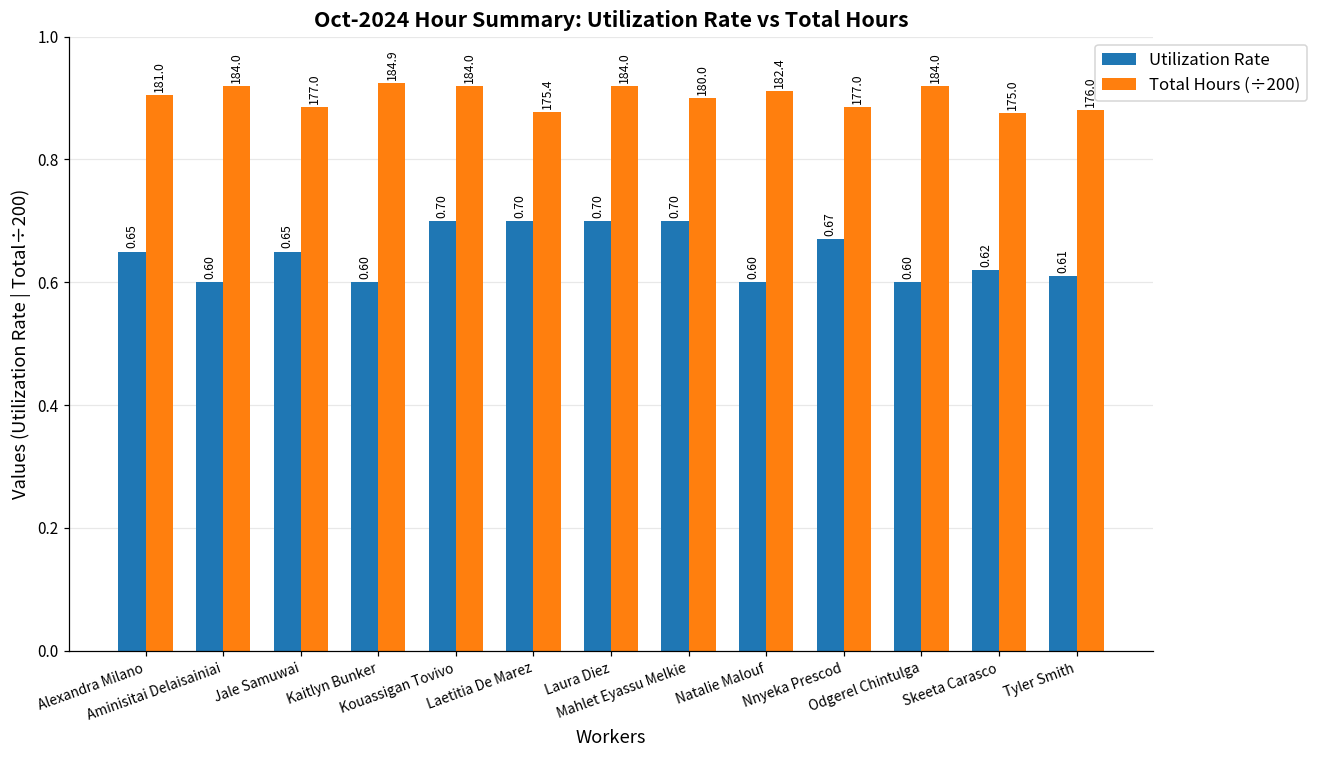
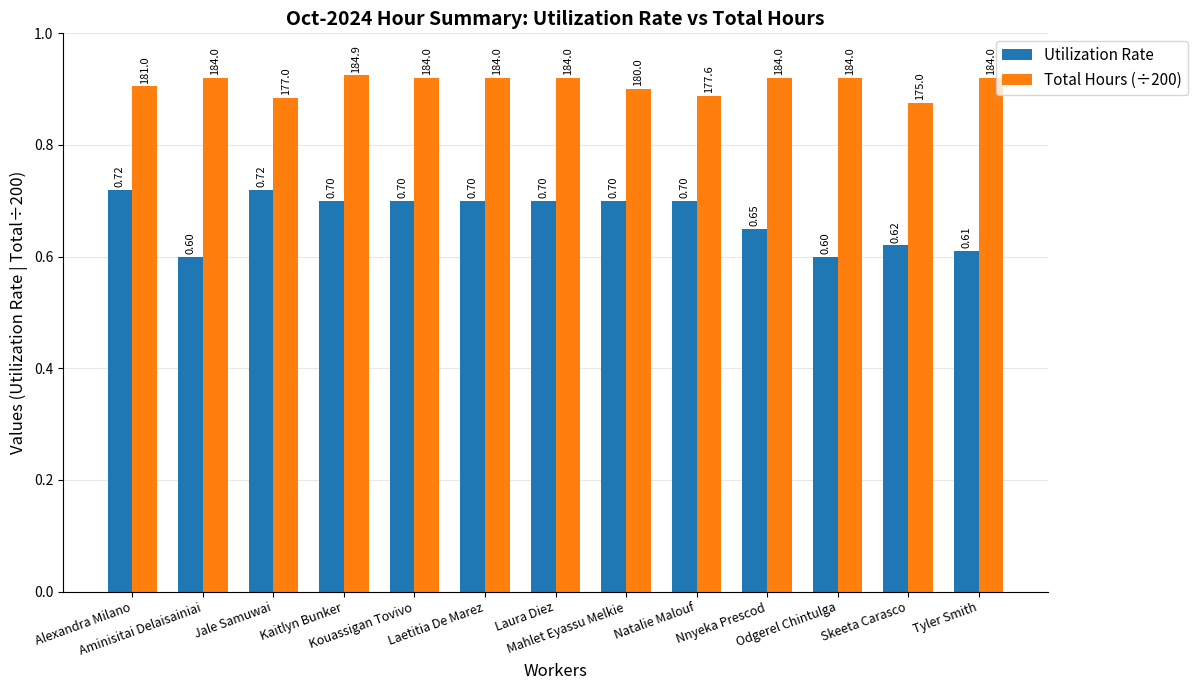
  {
    "Utilization Rate": {
-     "Alexandra Milano": 0.65,
+     "Alexandra Milano": 0.72,
      "Aminisitai Delaisainiai": 0.60,
-     "Jale Samuwai": 0.65,
-     "Kaitlyn Bunker": 0.60,
+     "Jale Samuwai": 0.72,
+     "Kaitlyn Bunker": 0.70,
      "Kouassigan Tovivo": 0.70,
      "Laetitia De Marez": 0.70,
      "Laura Diez": 0.70,
      "Mahlet Eyassu Melkie": 0.70,
-     "Natalie Malouf": 0.60,
-     "Nnyeka Prescod": 0.67,
+     "Natalie Malouf": 0.70,
+     "Nnyeka Prescod": 0.65,
      "Odgerel Chintulga": 0.60,
      "Skeeta Carasco": 0.62,
      "Tyler Smith": 0.61
    },
    "Total Hours (÷200)": {
-     "Laetitia De Marez": 175.4,
-     "Natalie Malouf": 182.4,
-     "Nnyeka Prescod": 177.0,
-     "Tyler Smith": 176.0
+     "Laetitia De Marez": 184.0,
+     "Natalie Malouf": 177.6,
+     "Nnyeka Prescod": 184.0,
+     "Tyler Smith": 184.0
    }
  }
